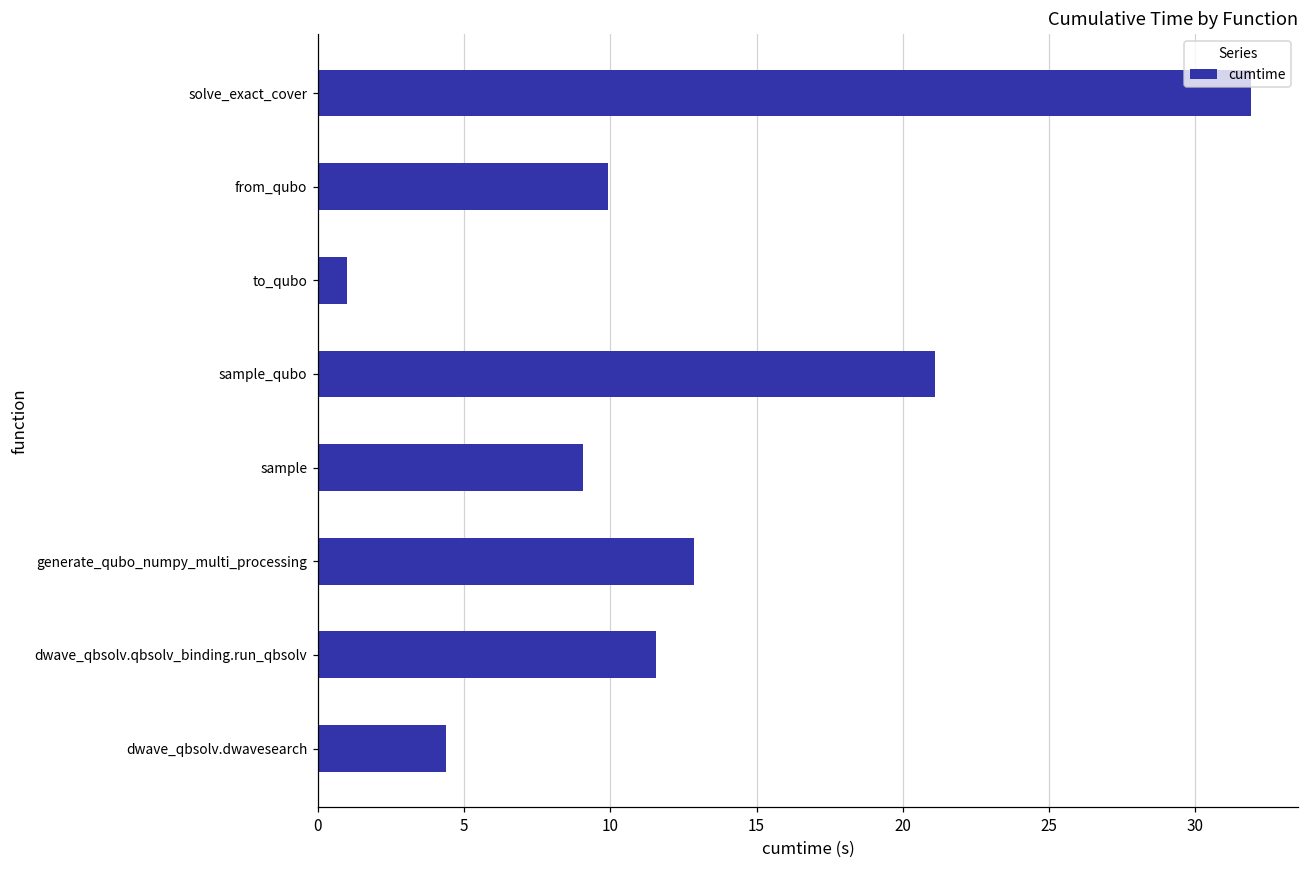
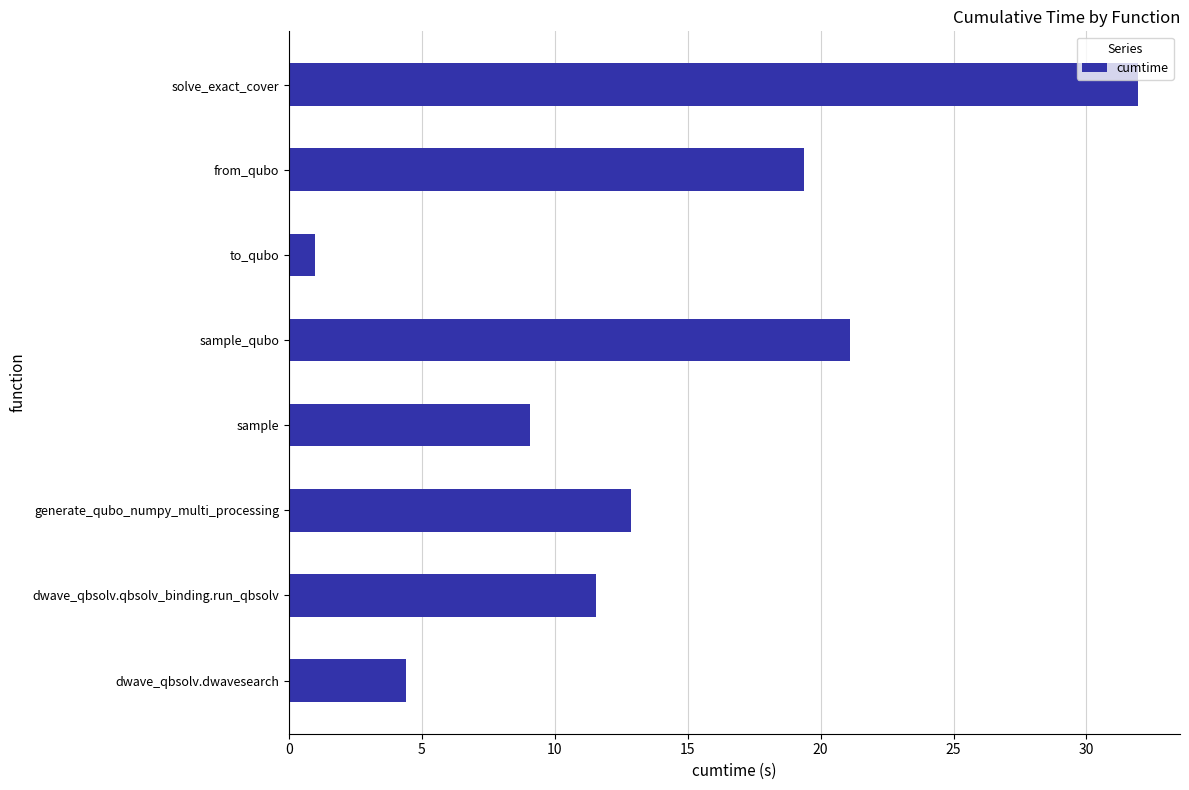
  {
    "solve_exact_cover": 31.9,
-   "from_qubo": 9.9,
+   "from_qubo": 19.4,
    "to_qubo": 1.0,
    "sample_qubo": 21.1,
    "sample": 9.1,
    "generate_qubo_numpy_multi_processing": 12.9,
    "dwave_qbsolv.qbsolv_binding.run_qbsolv": 11.6,
    "dwave_qbsolv.dwavesearch": 4.4
  }
